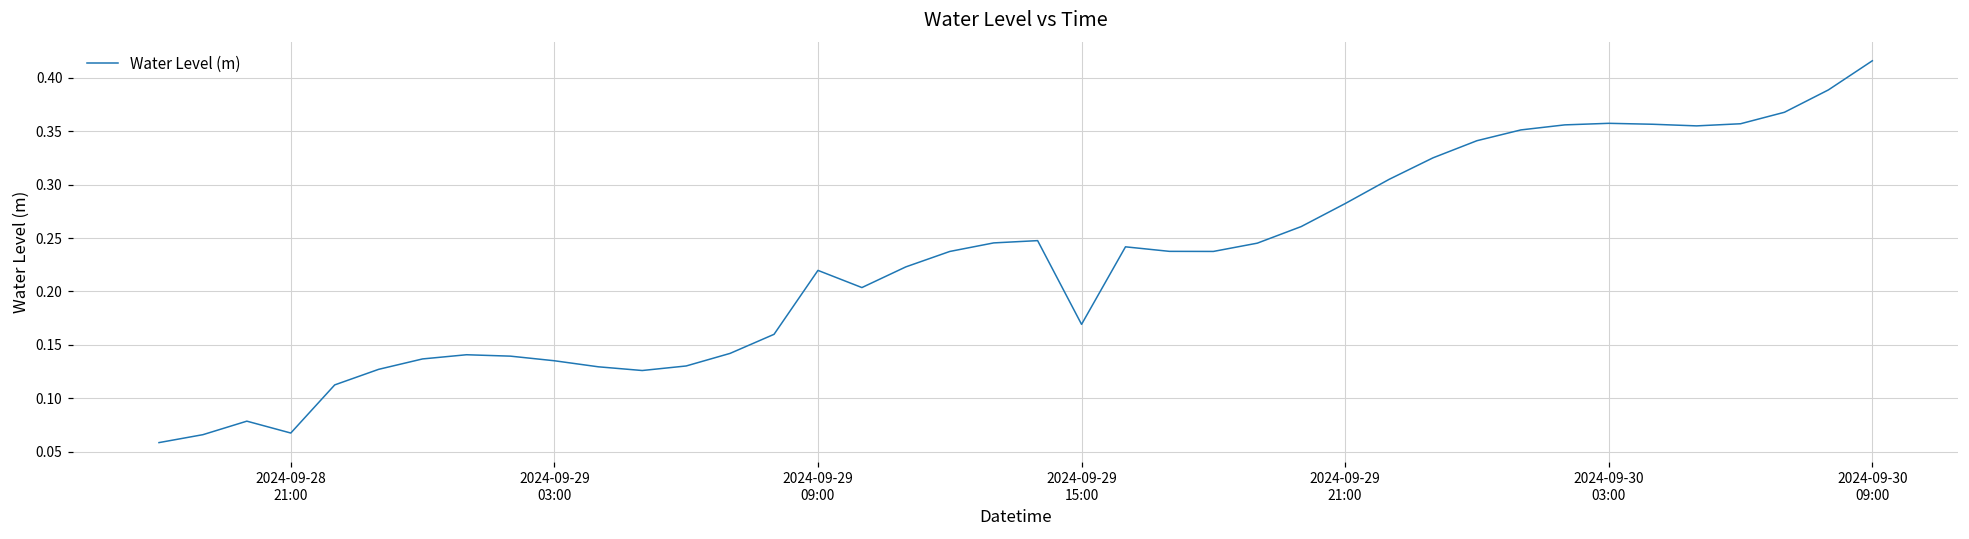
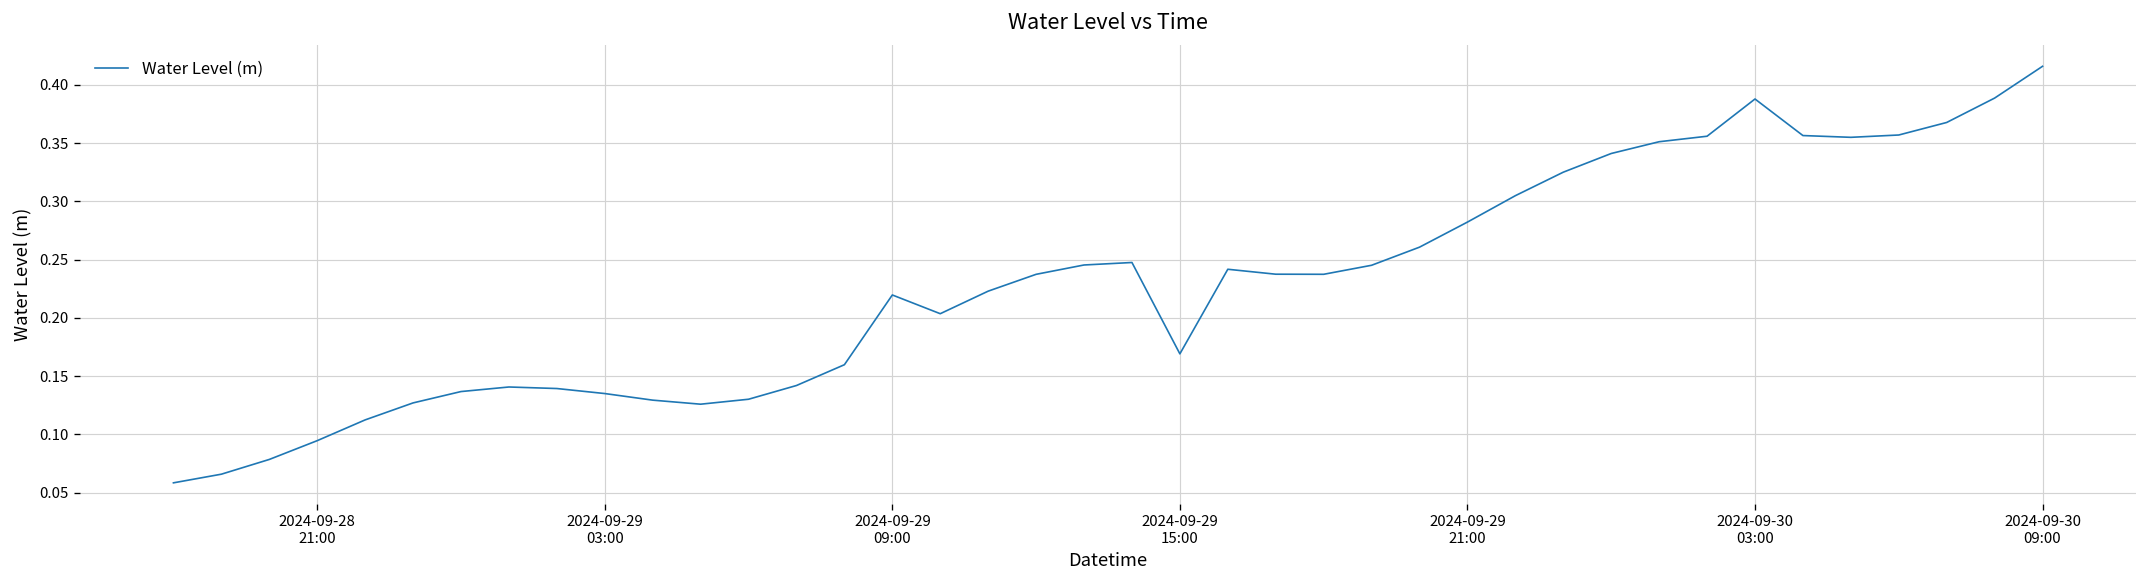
  {
-   "2024-09-28 21:00": 0.07,
+   "2024-09-28 21:00": 0.09,
    "2024-09-29 03:00": 0.14,
    "2024-09-29 09:00": 0.22,
    "2024-09-29 15:00": 0.17,
    "2024-09-29 21:00": 0.28,
-   "2024-09-30 03:00": 0.36,
+   "2024-09-30 03:00": 0.39,
    "2024-09-30 09:00": 0.42
  }
